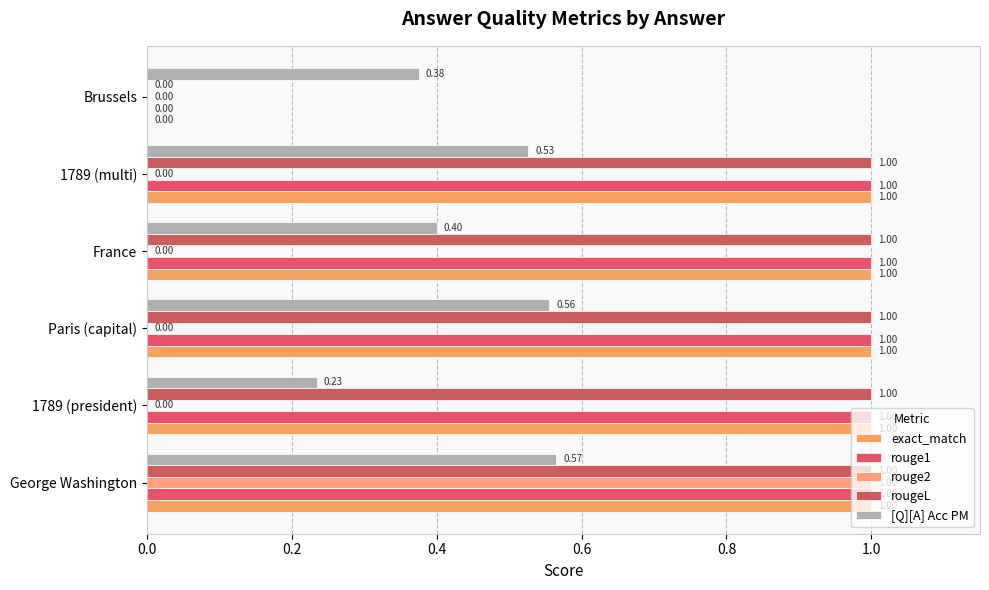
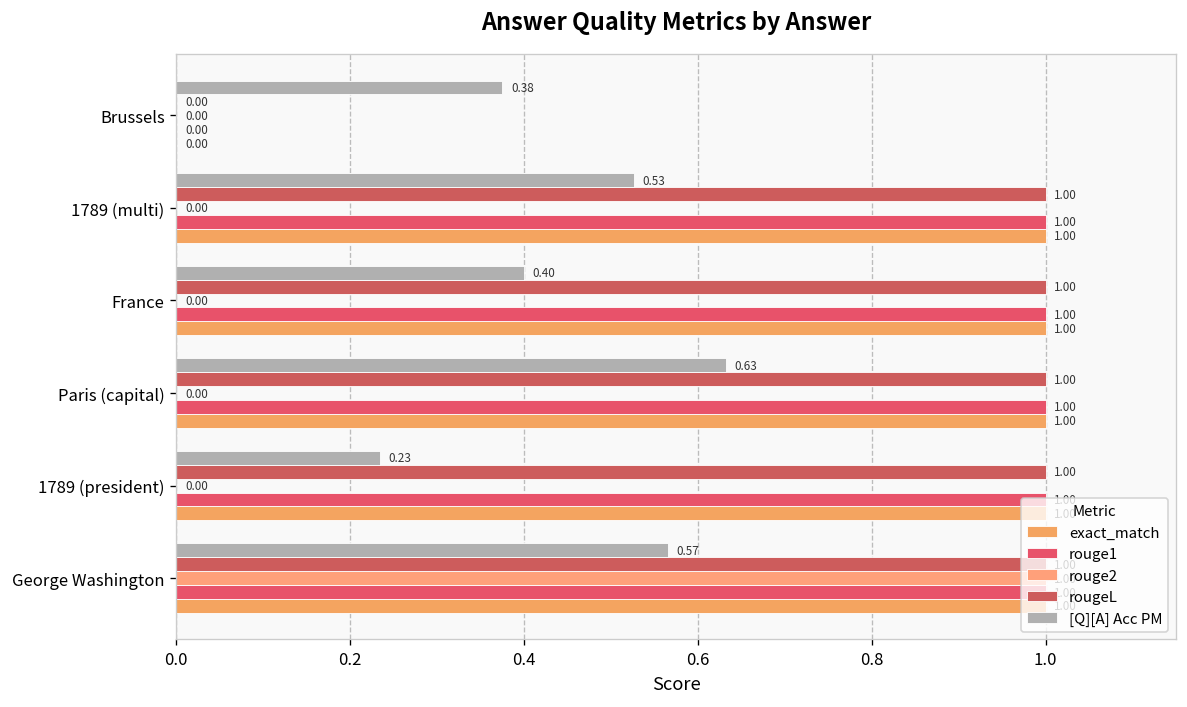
  {
    "[Q][A] Acc PM": {
      "Brussels": 0.38,
      "1789 (multi)": 0.53,
      "France": 0.40,
-     "Paris (capital)": 0.56,
+     "Paris (capital)": 0.63,
      "1789 (president)": 0.23,
      "George Washington": 0.57
    }
  }
